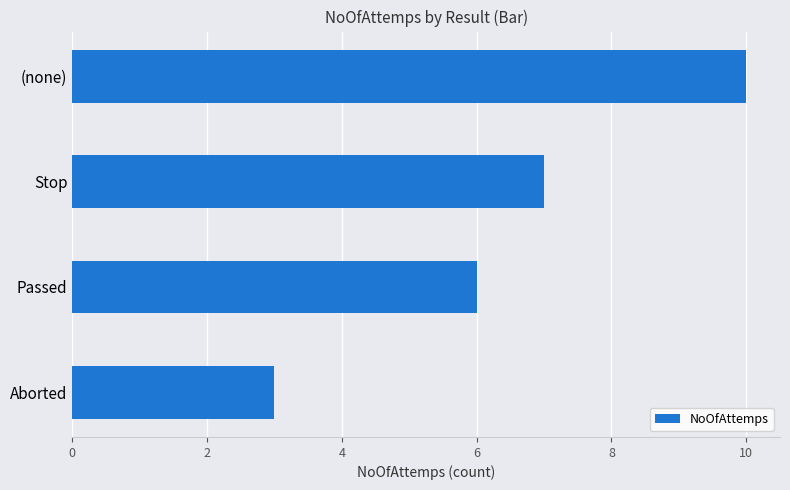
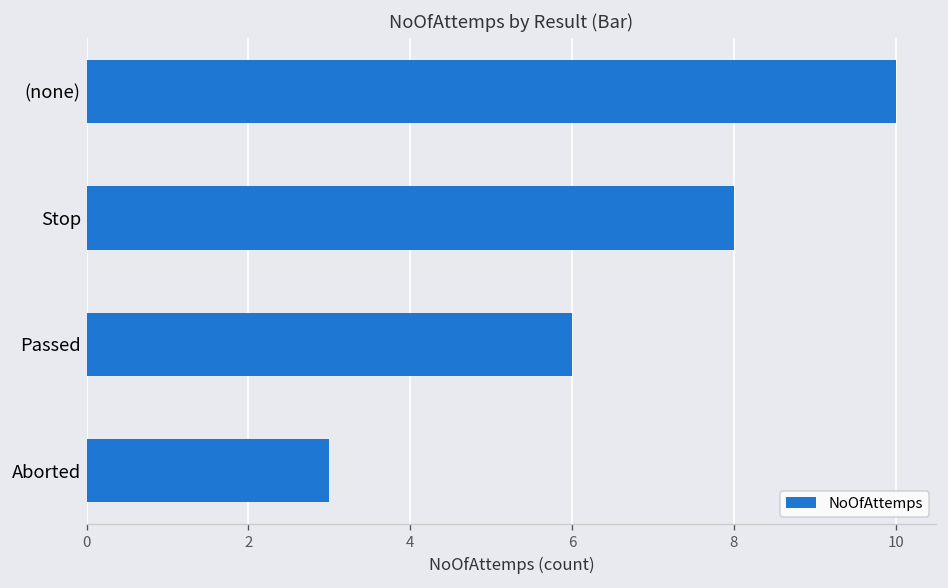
  {
    "(none)": 10,
-   "Stop": 7,
+   "Stop": 8,
    "Passed": 6,
    "Aborted": 3
  }
